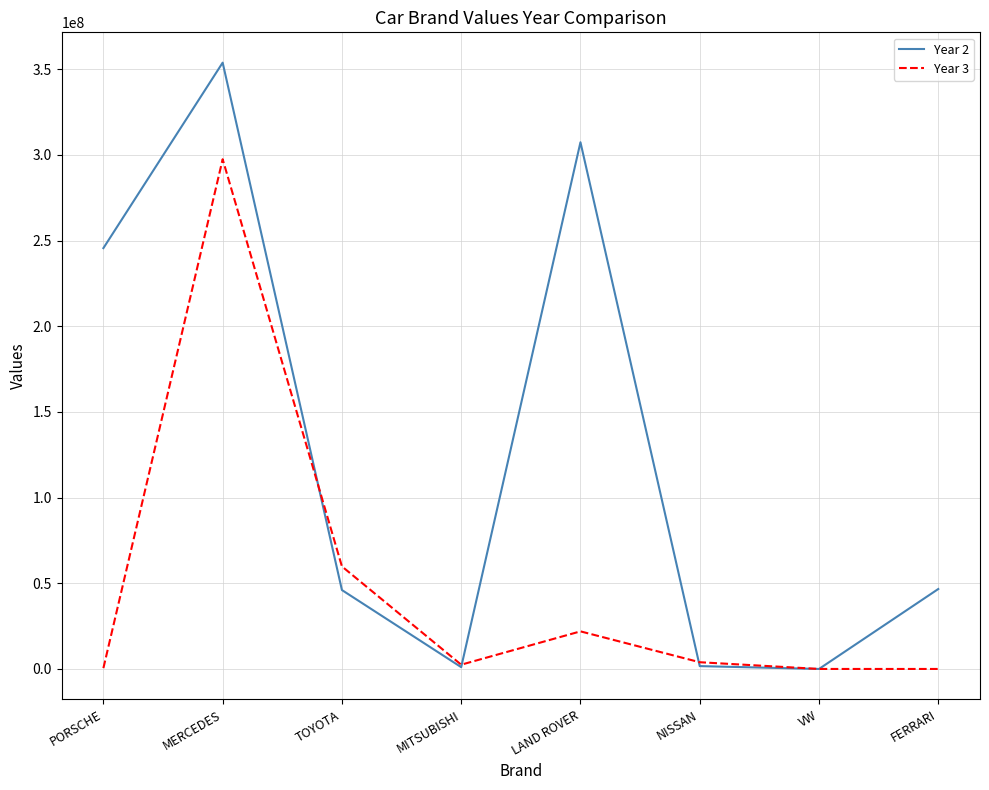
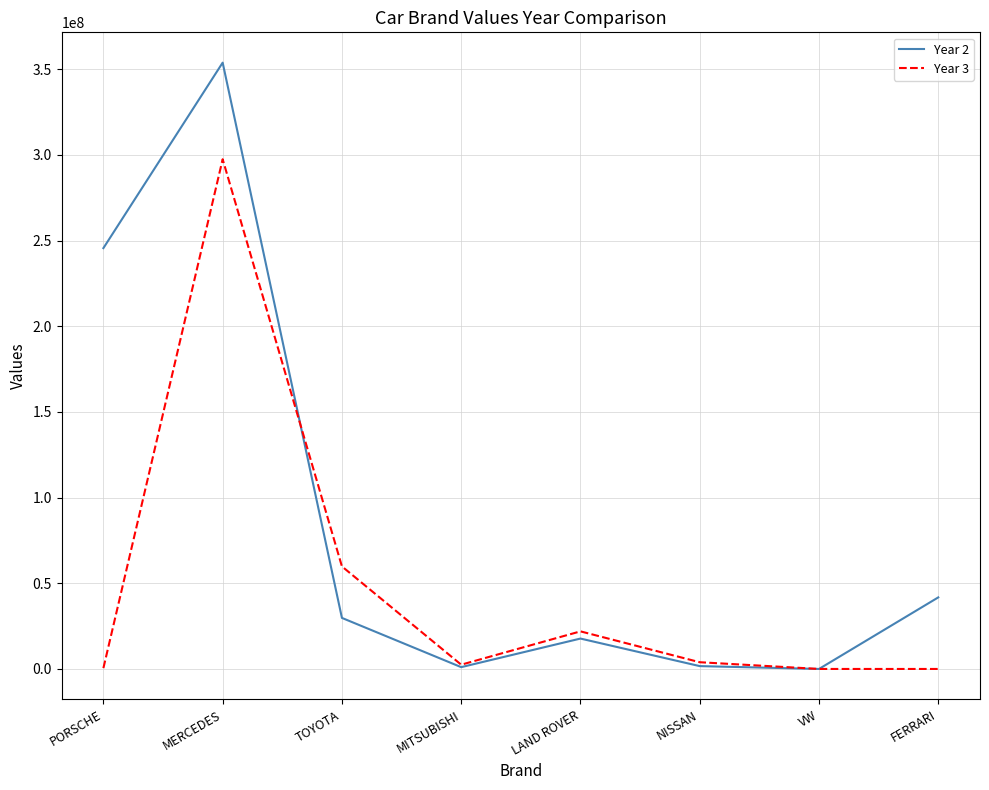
  {
    "Year 2": {
      "PORSCHE": 246000000,
      "MERCEDES": 354000000,
-     "TOYOTA": 46000000,
-     "LAND ROVER": 307000000,
+     "TOYOTA": 30000000,
+     "LAND ROVER": 18000000,
      "NISSAN": 2000000,
-     "FERRARI": 47000000
+     "FERRARI": 42000000
    },
    "Year 3": {
      "PORSCHE": 0,
      "MERCEDES": 298000000,
      "TOYOTA": 60000000,
      "LAND ROVER": 22000000,
      "NISSAN": 4000000,
      "FERRARI": 0
    }
  }
